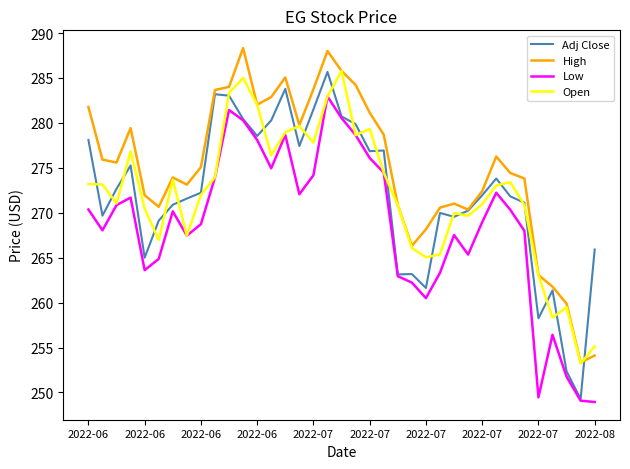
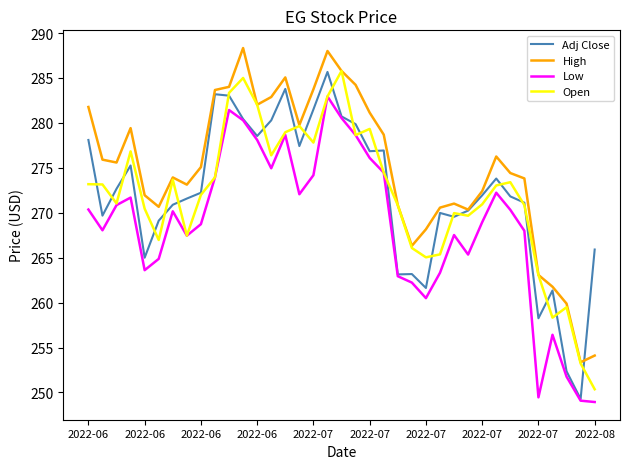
  {
    "Adj Close": {
      "2022-08": 266
    },
    "High": {
      "2022-08": 254
    },
    "Low": {
      "2022-08": 249
    },
    "Open": {
-     "2022-08": 255
+     "2022-08": 250
    }
  }
